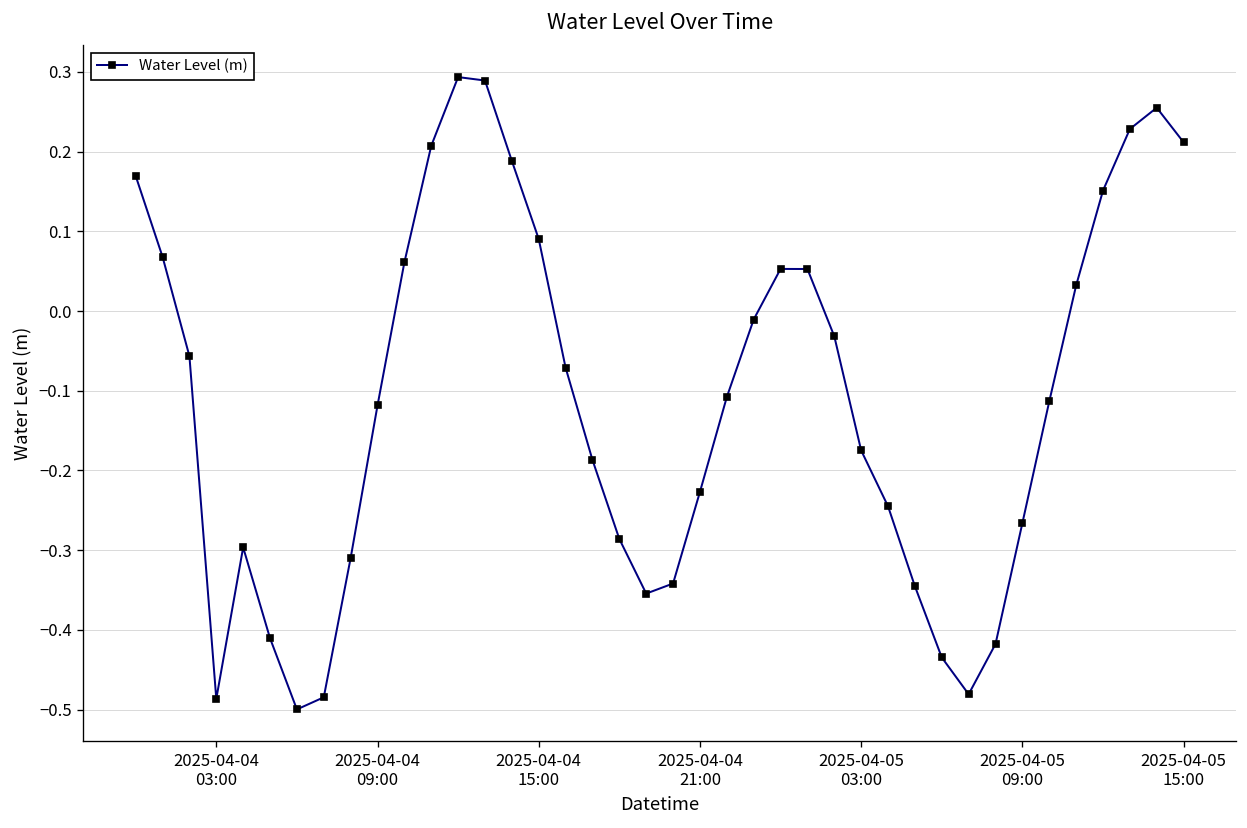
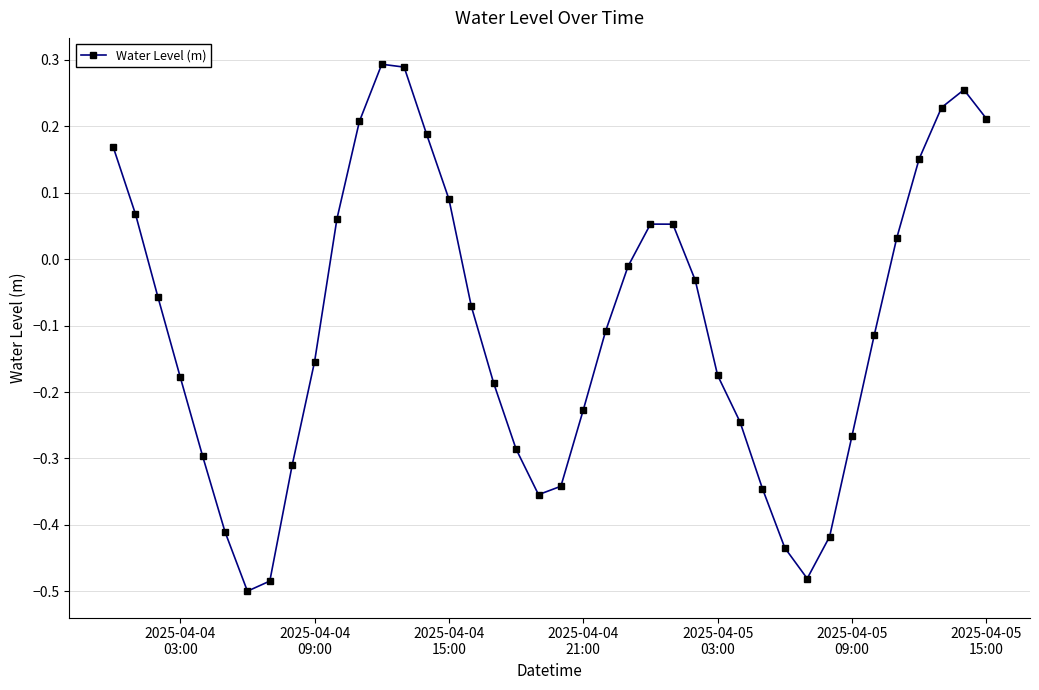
  {
-   "2025-04-04 03:00": -0.49,
-   "2025-04-04 09:00": -0.12,
+   "2025-04-04 03:00": -0.18,
+   "2025-04-04 09:00": -0.15,
    "2025-04-04 15:00": 0.09,
    "2025-04-04 21:00": -0.23,
    "2025-04-05 03:00": -0.17,
    "2025-04-05 09:00": -0.27,
    "2025-04-05 15:00": 0.21
  }
